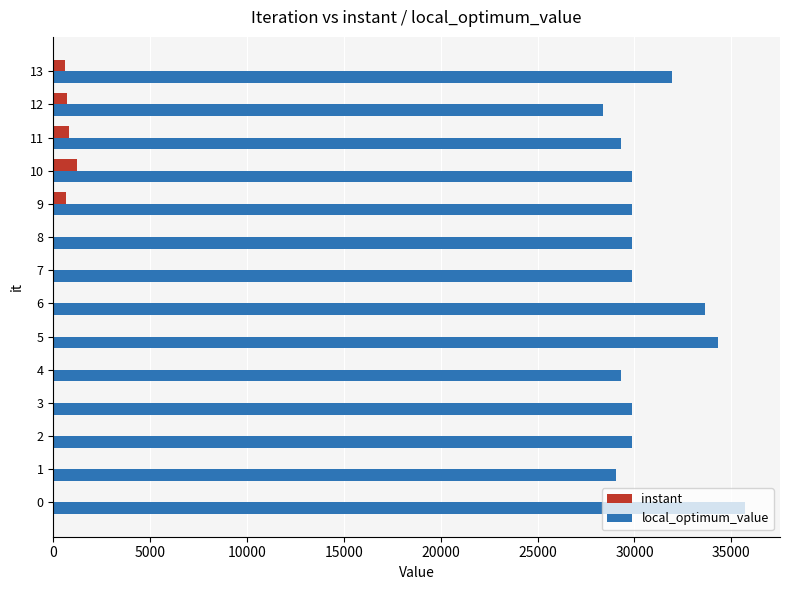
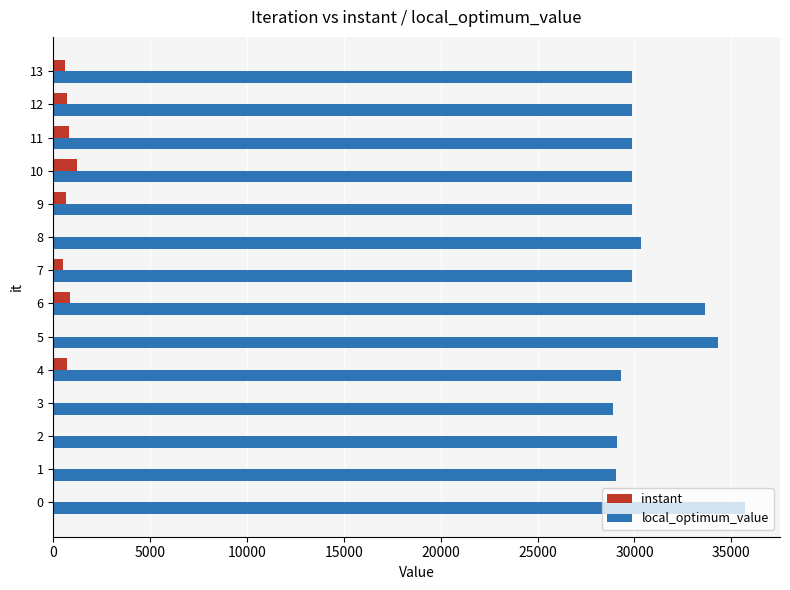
  {
    "instant": {
      "13": 600,
      "12": 700,
      "11": 800,
      "10": 1200,
      "9": 600,
-     "7": 0,
-     "6": 0,
-     "4": 0,
+     "7": 500,
+     "6": 900,
+     "4": 700,
      "0": 0
    },
    "local_optimum_value": {
-     "13": 31900,
-     "12": 28400,
-     "11": 29300,
+     "13": 29900,
+     "12": 29900,
+     "11": 29900,
      "10": 29900,
      "9": 29900,
-     "8": 29900,
+     "8": 30300,
      "7": 29900,
      "6": 33600,
      "5": 34300,
      "4": 29300,
-     "3": 29900,
-     "2": 29900,
+     "3": 28900,
+     "2": 29100,
      "1": 29100
    }
  }
